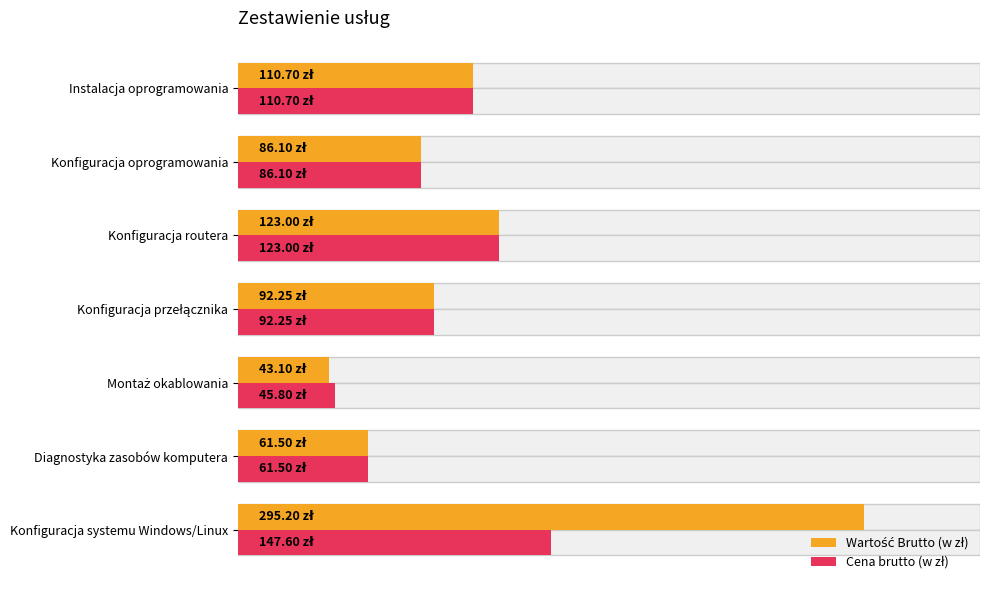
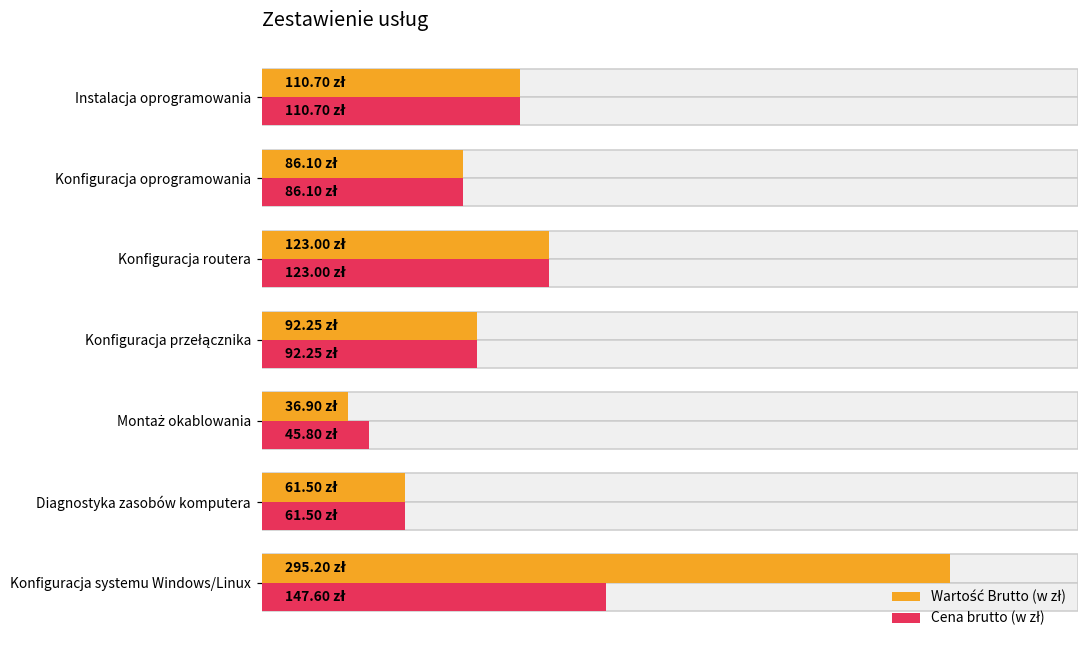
  {
    "Wartość Brutto (w zł)": {
-     "Montaż okablowania": 43.10
+     "Montaż okablowania": 36.90
    }
  }
